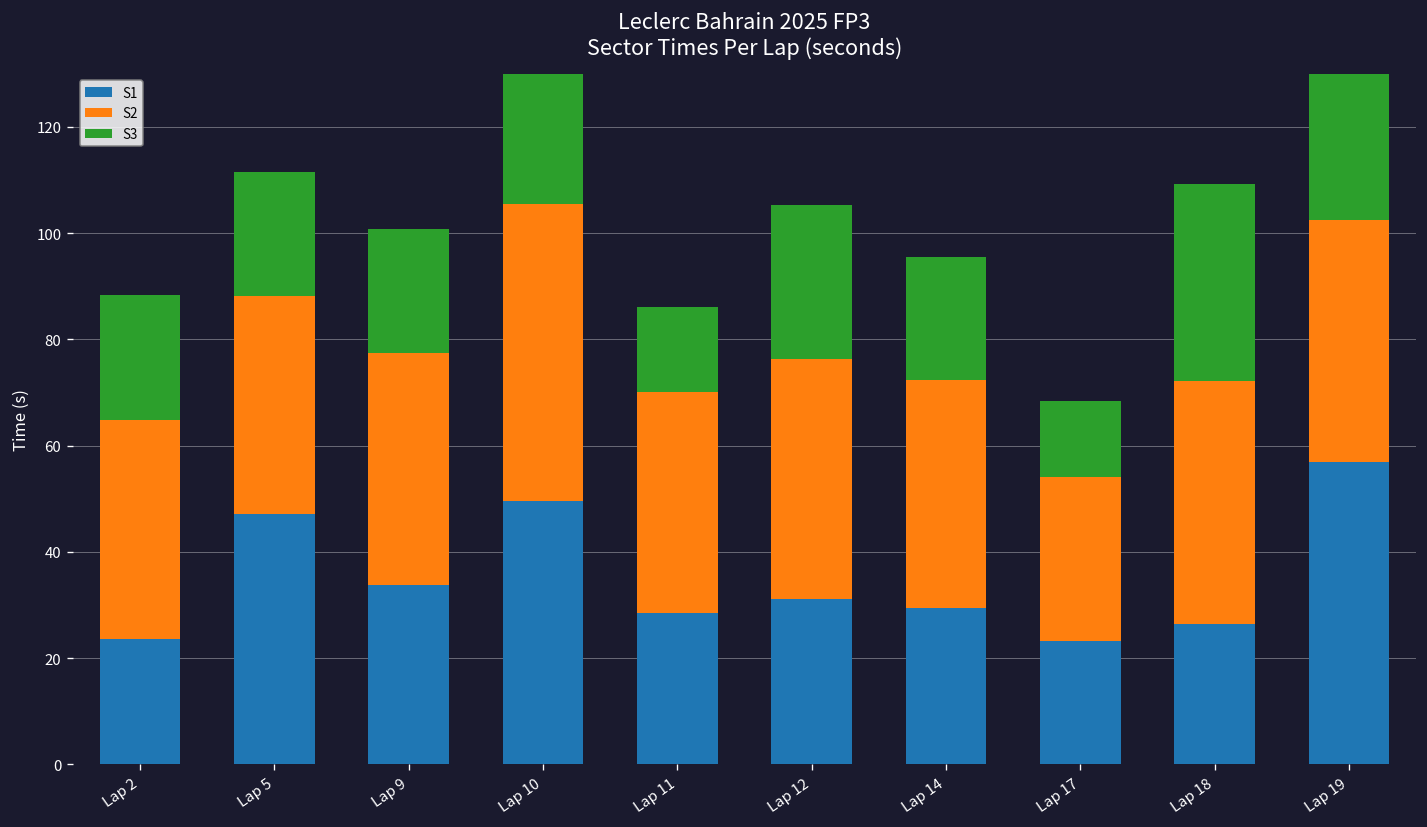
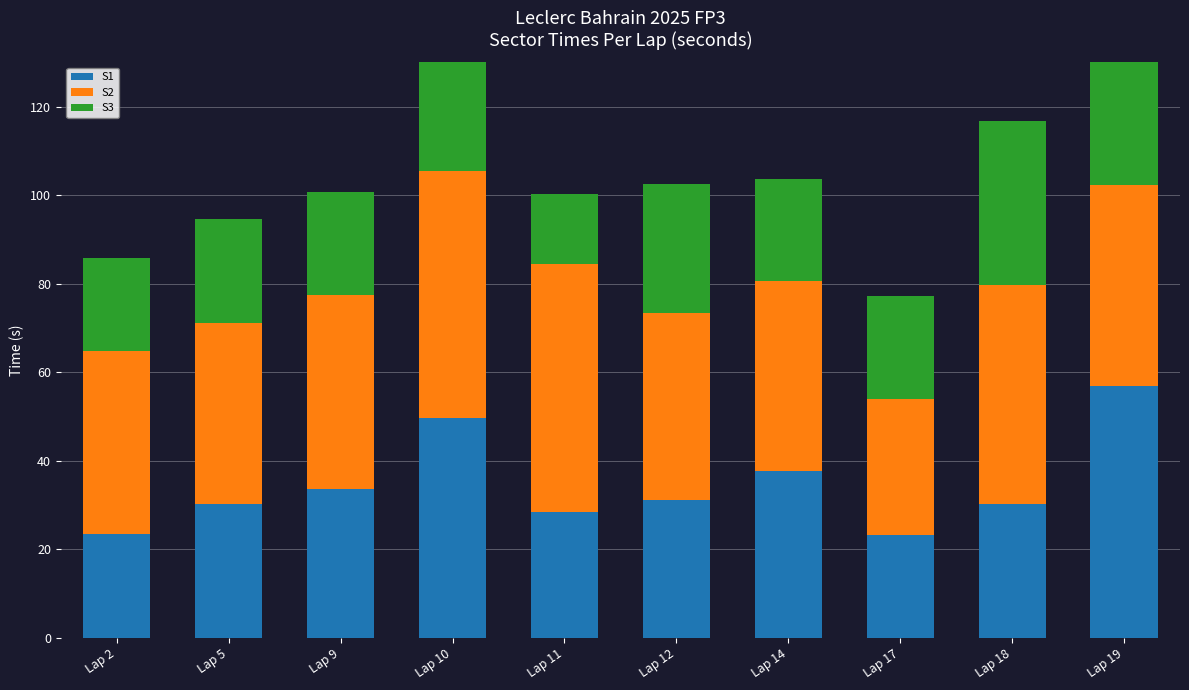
  {
    "S1": {
      "Lap 2": 24,
-     "Lap 5": 47,
+     "Lap 5": 30,
      "Lap 9": 34,
      "Lap 10": 50,
      "Lap 11": 28,
      "Lap 12": 31,
-     "Lap 14": 29,
+     "Lap 14": 38,
      "Lap 17": 23,
-     "Lap 18": 26,
+     "Lap 18": 30,
      "Lap 19": 57
    },
    "S2": {
      "Lap 2": 41,
      "Lap 5": 41,
      "Lap 9": 44,
      "Lap 10": 56,
-     "Lap 11": 42,
-     "Lap 12": 45,
+     "Lap 11": 56,
+     "Lap 12": 42,
      "Lap 14": 43,
      "Lap 17": 31,
-     "Lap 18": 46,
+     "Lap 18": 49,
      "Lap 19": 45
    },
    "S3": {
-     "Lap 2": 24,
+     "Lap 2": 21,
      "Lap 5": 23,
      "Lap 9": 23,
      "Lap 11": 16,
      "Lap 12": 29,
      "Lap 14": 23,
-     "Lap 17": 14,
+     "Lap 17": 23,
      "Lap 18": 37
    }
  }
